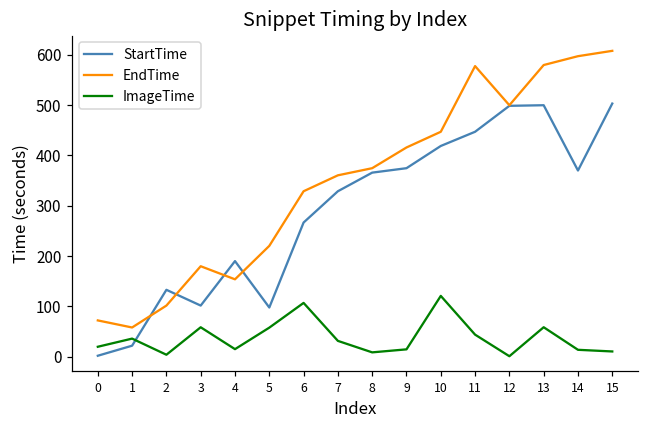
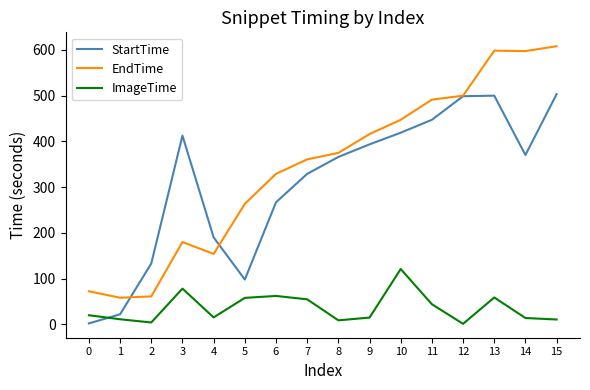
  {
    "StartTime": {
      "0": 0,
      "1": 20,
      "2": 130,
-     "3": 100,
+     "3": 410,
      "4": 190,
      "5": 100,
      "6": 270,
      "7": 330,
      "8": 370,
-     "9": 370,
+     "9": 390,
      "10": 420,
      "11": 450,
      "13": 500,
      "14": 370,
      "15": 500
    },
    "EndTime": {
      "0": 70,
      "1": 60,
-     "2": 100,
+     "2": 60,
      "3": 180,
      "4": 150,
-     "5": 220,
+     "5": 260,
      "6": 330,
      "7": 360,
      "8": 370,
      "9": 420,
      "10": 450,
-     "11": 580,
-     "13": 580,
+     "11": 490,
+     "13": 600,
      "14": 600,
      "15": 610
    },
    "ImageTime": {
      "0": 20,
-     "1": 40,
+     "1": 10,
      "2": 0,
-     "3": 60,
+     "3": 80,
      "4": 20,
      "5": 60,
-     "6": 110,
-     "7": 30,
+     "6": 60,
+     "7": 50,
      "8": 10,
      "9": 10,
      "10": 120,
      "11": 40,
      "12": 0,
      "13": 60,
      "14": 10,
      "15": 10
    }
  }
